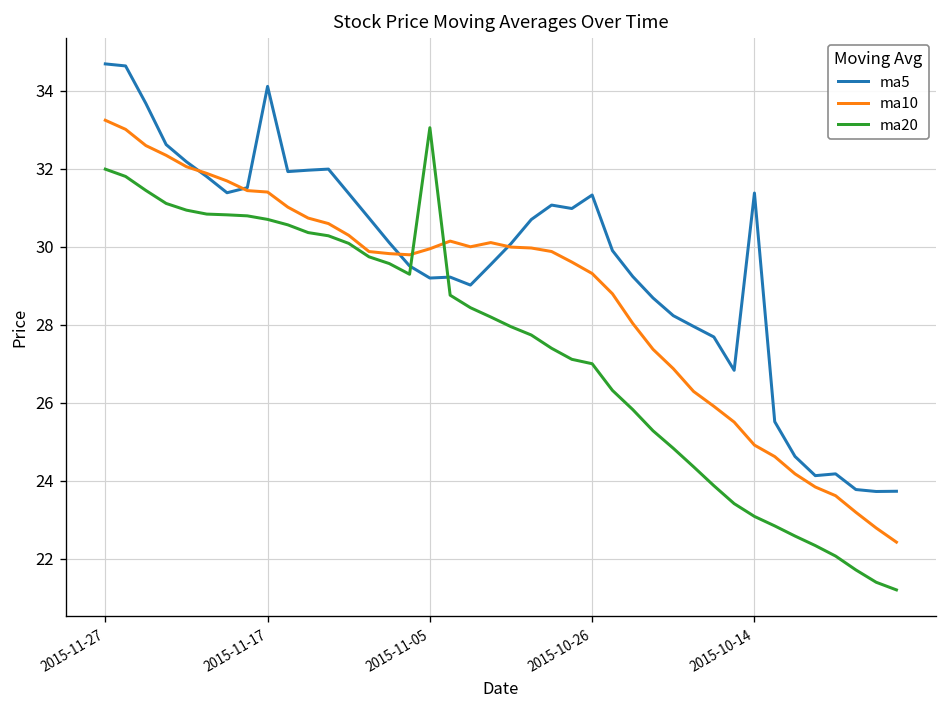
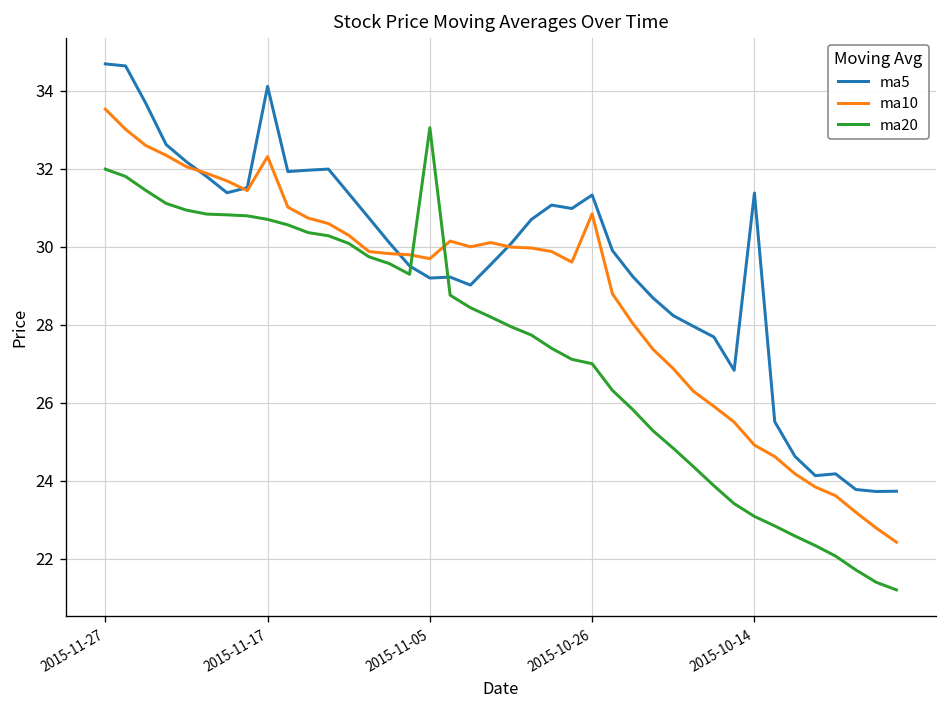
  {
    "ma5": {
      "2015-11-27": 34.7,
      "2015-11-17": 34.1,
      "2015-11-05": 29.2,
      "2015-10-26": 31.3,
      "2015-10-14": 31.4
    },
    "ma10": {
-     "2015-11-27": 33.2,
-     "2015-11-17": 31.4,
-     "2015-11-05": 29.9,
-     "2015-10-26": 29.3,
+     "2015-11-27": 33.5,
+     "2015-11-17": 32.3,
+     "2015-11-05": 29.7,
+     "2015-10-26": 30.8,
      "2015-10-14": 24.9
    },
    "ma20": {
      "2015-11-27": 32.0,
      "2015-11-17": 30.7,
      "2015-11-05": 33.0,
      "2015-10-26": 27.0,
      "2015-10-14": 23.1
    }
  }
